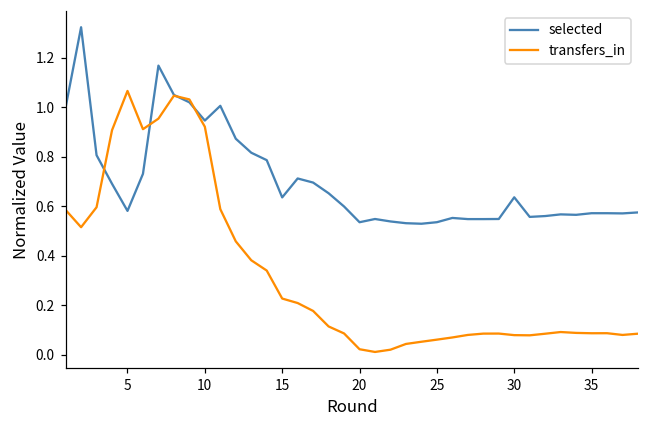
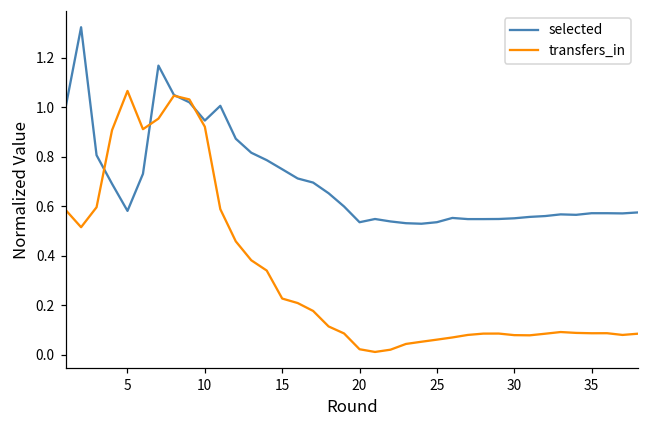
  {
    "selected": {
      "5": 0.58,
      "10": 0.95,
-     "15": 0.64,
+     "15": 0.75,
      "20": 0.54,
      "25": 0.54,
-     "30": 0.64,
+     "30": 0.55,
      "35": 0.57
    },
    "transfers_in": {
      "5": 1.07,
      "10": 0.92,
      "15": 0.23,
      "20": 0.02,
      "25": 0.06,
      "30": 0.08,
      "35": 0.09
    }
  }
